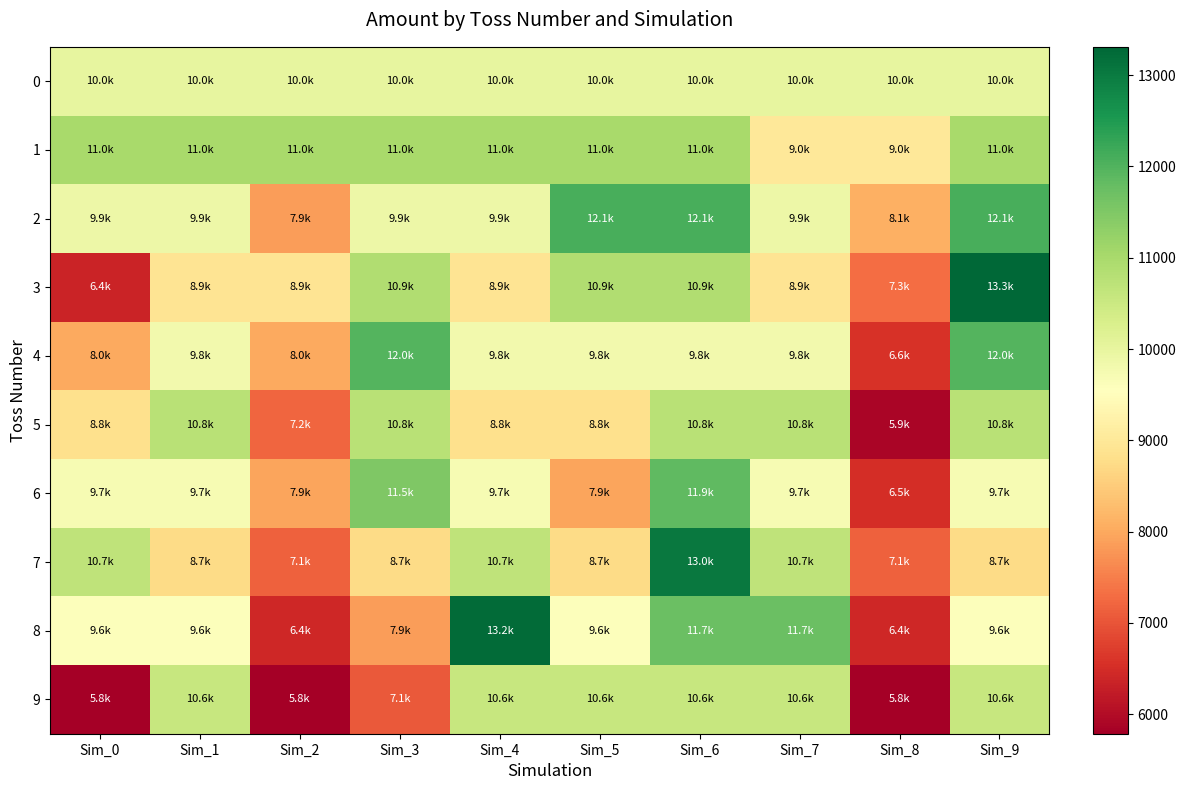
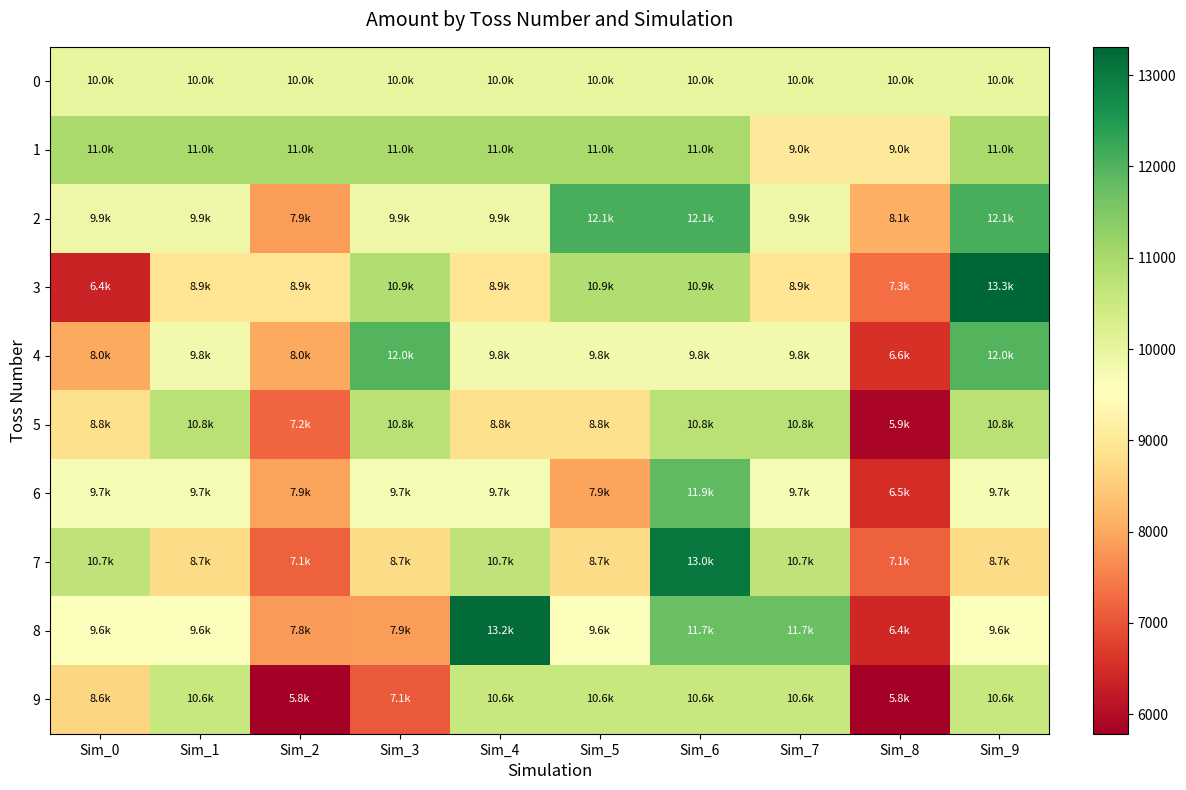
  {
    "0": {
      "Sim_0": "10.0k",
      "Sim_1": "10.0k",
      "Sim_2": "10.0k",
      "Sim_3": "10.0k",
      "Sim_4": "10.0k",
      "Sim_5": "10.0k",
      "Sim_6": "10.0k",
      "Sim_7": "10.0k",
      "Sim_8": "10.0k",
      "Sim_9": "10.0k"
    },
    "1": {
      "Sim_0": "11.0k",
      "Sim_1": "11.0k",
      "Sim_2": "11.0k",
      "Sim_3": "11.0k",
      "Sim_4": "11.0k",
      "Sim_5": "11.0k",
      "Sim_6": "11.0k",
      "Sim_7": "9.0k",
      "Sim_8": "9.0k",
      "Sim_9": "11.0k"
    },
    "2": {
      "Sim_0": "9.9k",
      "Sim_1": "9.9k",
      "Sim_2": "7.9k",
      "Sim_3": "9.9k",
      "Sim_4": "9.9k",
      "Sim_5": "12.1k",
      "Sim_6": "12.1k",
      "Sim_7": "9.9k",
      "Sim_8": "8.1k",
      "Sim_9": "12.1k"
    },
    "3": {
      "Sim_0": "6.4k",
      "Sim_1": "8.9k",
      "Sim_2": "8.9k",
      "Sim_3": "10.9k",
      "Sim_4": "8.9k",
      "Sim_5": "10.9k",
      "Sim_6": "10.9k",
      "Sim_7": "8.9k",
      "Sim_8": "7.3k",
      "Sim_9": "13.3k"
    },
    "4": {
      "Sim_0": "8.0k",
      "Sim_1": "9.8k",
      "Sim_2": "8.0k",
      "Sim_3": "12.0k",
      "Sim_4": "9.8k",
      "Sim_5": "9.8k",
      "Sim_6": "9.8k",
      "Sim_7": "9.8k",
      "Sim_8": "6.6k",
      "Sim_9": "12.0k"
    },
    "5": {
      "Sim_0": "8.8k",
      "Sim_1": "10.8k",
      "Sim_2": "7.2k",
      "Sim_3": "10.8k",
      "Sim_4": "8.8k",
      "Sim_5": "8.8k",
      "Sim_6": "10.8k",
      "Sim_7": "10.8k",
      "Sim_8": "5.9k",
      "Sim_9": "10.8k"
    },
    "6": {
      "Sim_0": "9.7k",
      "Sim_1": "9.7k",
      "Sim_2": "7.9k",
-     "Sim_3": "11.5k",
+     "Sim_3": "9.7k",
      "Sim_4": "9.7k",
      "Sim_5": "7.9k",
      "Sim_6": "11.9k",
      "Sim_7": "9.7k",
      "Sim_8": "6.5k",
      "Sim_9": "9.7k"
    },
    "7": {
      "Sim_0": "10.7k",
      "Sim_1": "8.7k",
      "Sim_2": "7.1k",
      "Sim_3": "8.7k",
      "Sim_4": "10.7k",
      "Sim_5": "8.7k",
      "Sim_6": "13.0k",
      "Sim_7": "10.7k",
      "Sim_8": "7.1k",
      "Sim_9": "8.7k"
    },
    "8": {
      "Sim_0": "9.6k",
      "Sim_1": "9.6k",
-     "Sim_2": "6.4k",
+     "Sim_2": "7.8k",
      "Sim_3": "7.9k",
      "Sim_4": "13.2k",
      "Sim_5": "9.6k",
      "Sim_6": "11.7k",
      "Sim_7": "11.7k",
      "Sim_8": "6.4k",
      "Sim_9": "9.6k"
    },
    "9": {
-     "Sim_0": "5.8k",
+     "Sim_0": "8.6k",
      "Sim_1": "10.6k",
      "Sim_2": "5.8k",
      "Sim_3": "7.1k",
      "Sim_4": "10.6k",
      "Sim_5": "10.6k",
      "Sim_6": "10.6k",
      "Sim_7": "10.6k",
      "Sim_8": "5.8k",
      "Sim_9": "10.6k"
    }
  }
